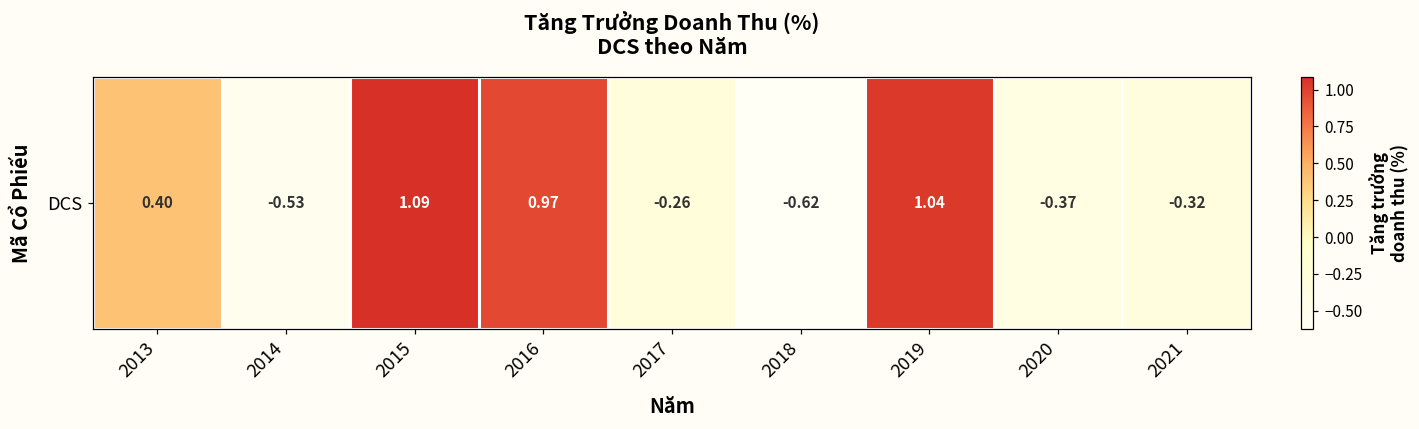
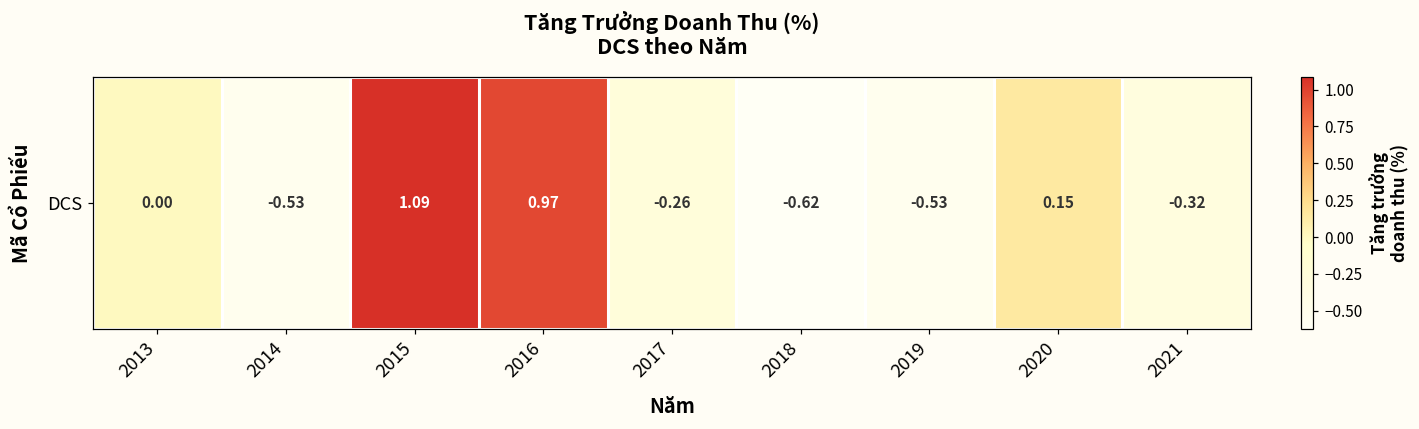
  {
    "DCS": {
-     "2013": 0.40,
+     "2013": 0.00,
      "2014": -0.53,
      "2015": 1.09,
      "2016": 0.97,
      "2017": -0.26,
      "2018": -0.62,
-     "2019": 1.04,
-     "2020": -0.37,
+     "2019": -0.53,
+     "2020": 0.15,
      "2021": -0.32
    }
  }
